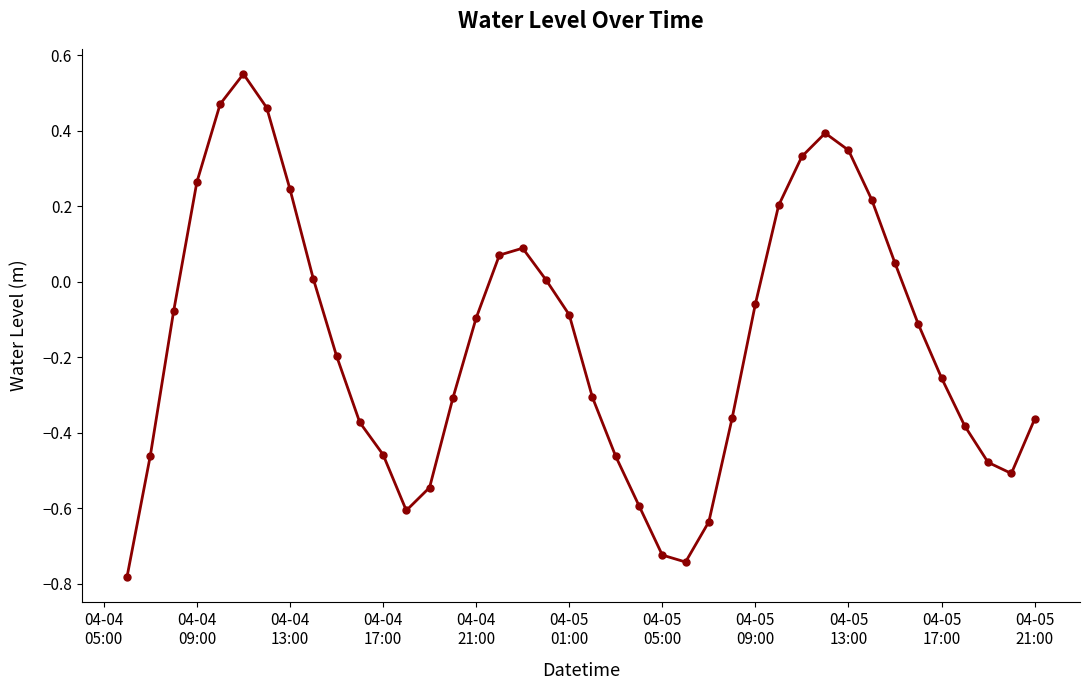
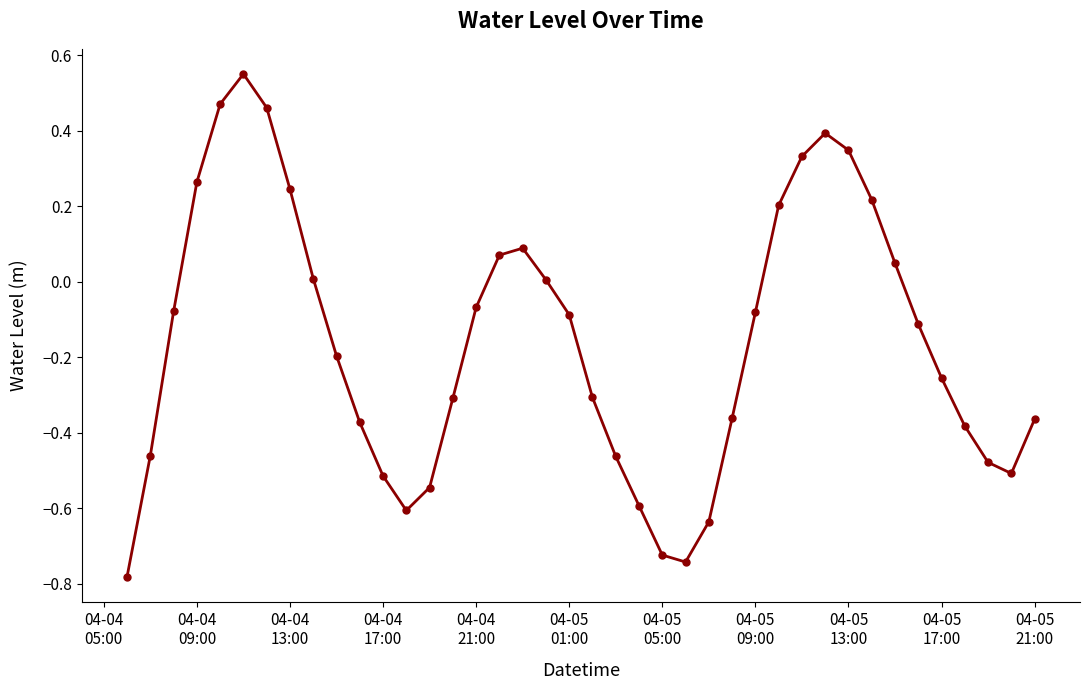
  {
    "04-04 09:00": 0.26,
    "04-04 13:00": 0.25,
-   "04-04 17:00": -0.46,
-   "04-04 21:00": -0.10,
+   "04-04 17:00": -0.51,
+   "04-04 21:00": -0.07,
    "04-05 01:00": -0.09,
    "04-05 05:00": -0.72,
-   "04-05 09:00": -0.06,
+   "04-05 09:00": -0.08,
    "04-05 13:00": 0.35,
    "04-05 17:00": -0.25,
    "04-05 21:00": -0.36
  }
